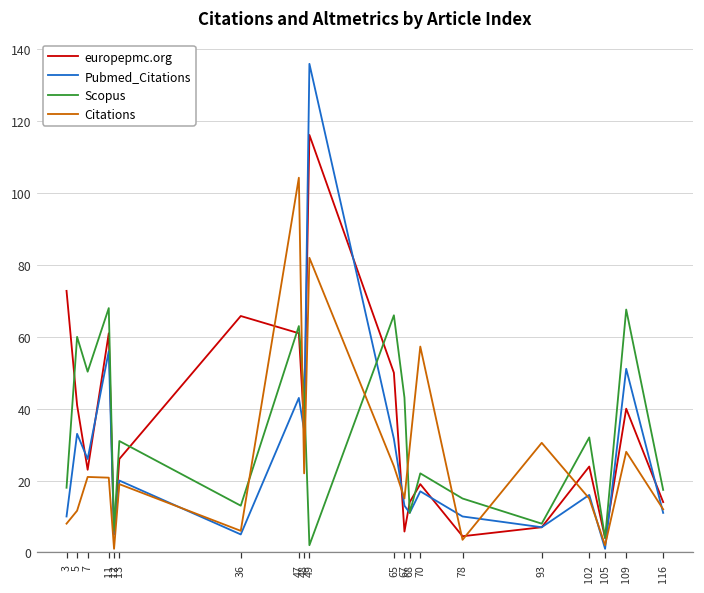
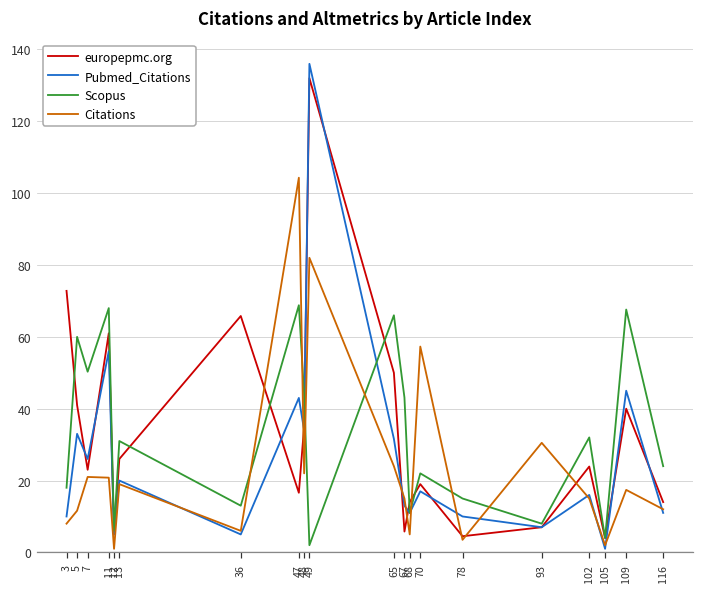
  {
    "europepmc.org": {
      "3": 73,
      "5": 41,
      "7": 23,
      "11": 61,
      "13": 26,
      "36": 66,
-     "47": 61,
+     "47": 17,
      "48": 35,
-     "49": 116,
+     "49": 132,
      "65": 50,
      "67": 6,
      "68": 14,
      "70": 19,
      "78": 5,
      "102": 24,
      "109": 40,
      "116": 14
    },
    "Pubmed_Citations": {
      "3": 10,
      "5": 33,
      "7": 26,
      "11": 56,
      "13": 20,
      "36": 5,
      "47": 43,
      "48": 34,
      "49": 136,
      "65": 32,
      "67": 13,
      "70": 17,
      "78": 10,
      "102": 16,
      "105": 1,
-     "109": 51,
+     "109": 45,
      "116": 11
    },
    "Scopus": {
      "3": 18,
      "5": 60,
      "7": 50,
      "11": 68,
      "12": 6,
      "13": 31,
      "36": 13,
-     "47": 63,
+     "47": 69,
      "48": 44,
      "49": 2,
      "65": 66,
      "67": 43,
      "70": 22,
      "78": 15,
      "93": 8,
      "102": 32,
      "109": 68,
-     "116": 17
+     "116": 24
    },
    "Citations": {
      "3": 8,
      "5": 12,
      "7": 21,
      "11": 21,
      "12": 1,
      "13": 19,
      "36": 6,
      "47": 104,
      "48": 22,
      "49": 82,
      "65": 24,
      "67": 15,
-     "68": 29,
+     "68": 5,
      "70": 57,
      "78": 4,
      "93": 31,
      "102": 15,
      "105": 2,
-     "109": 28,
+     "109": 17,
      "116": 12
    }
  }
